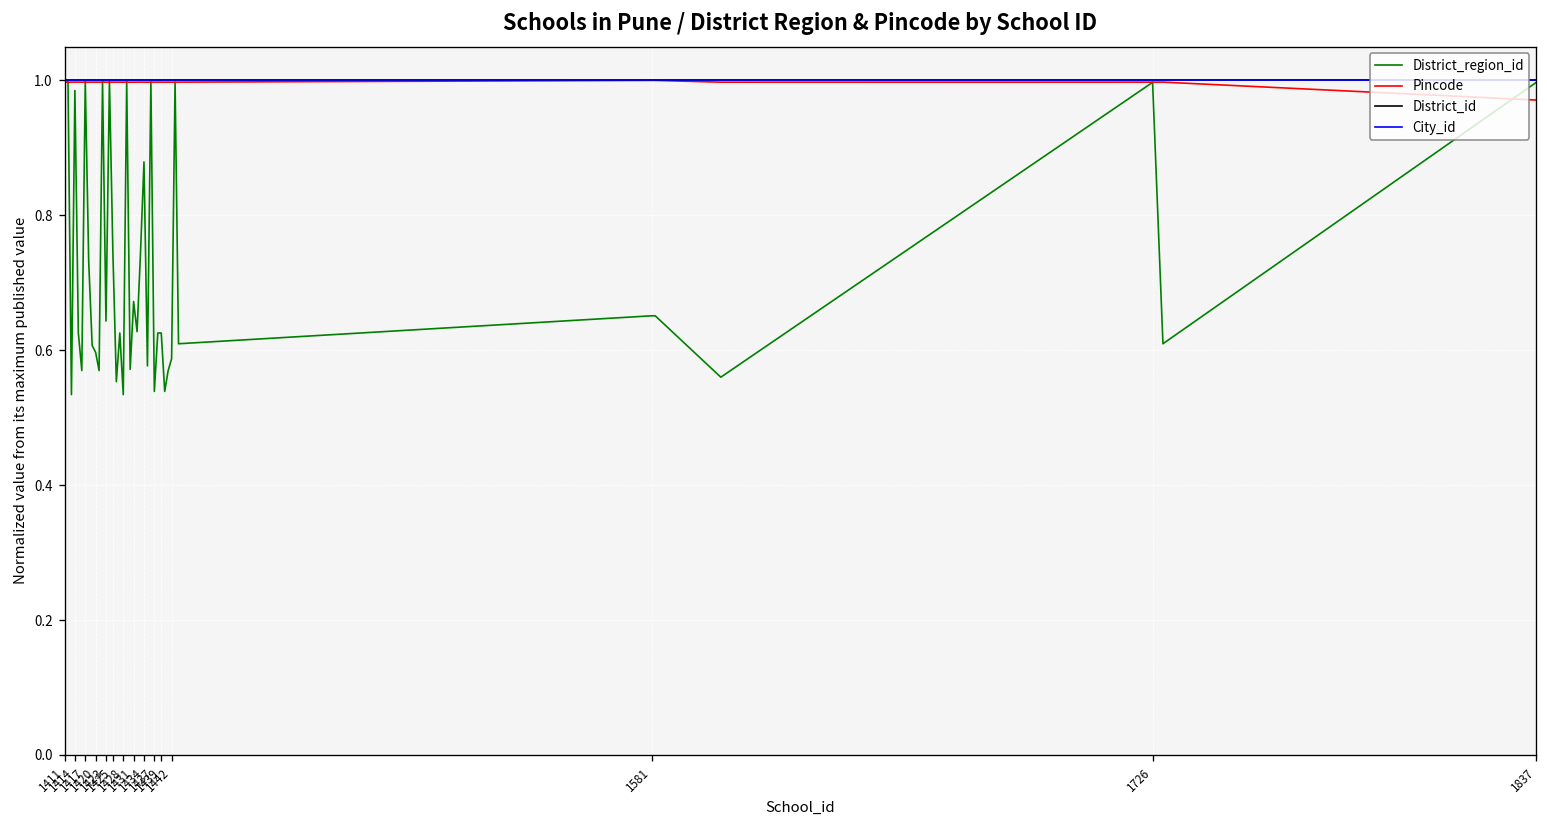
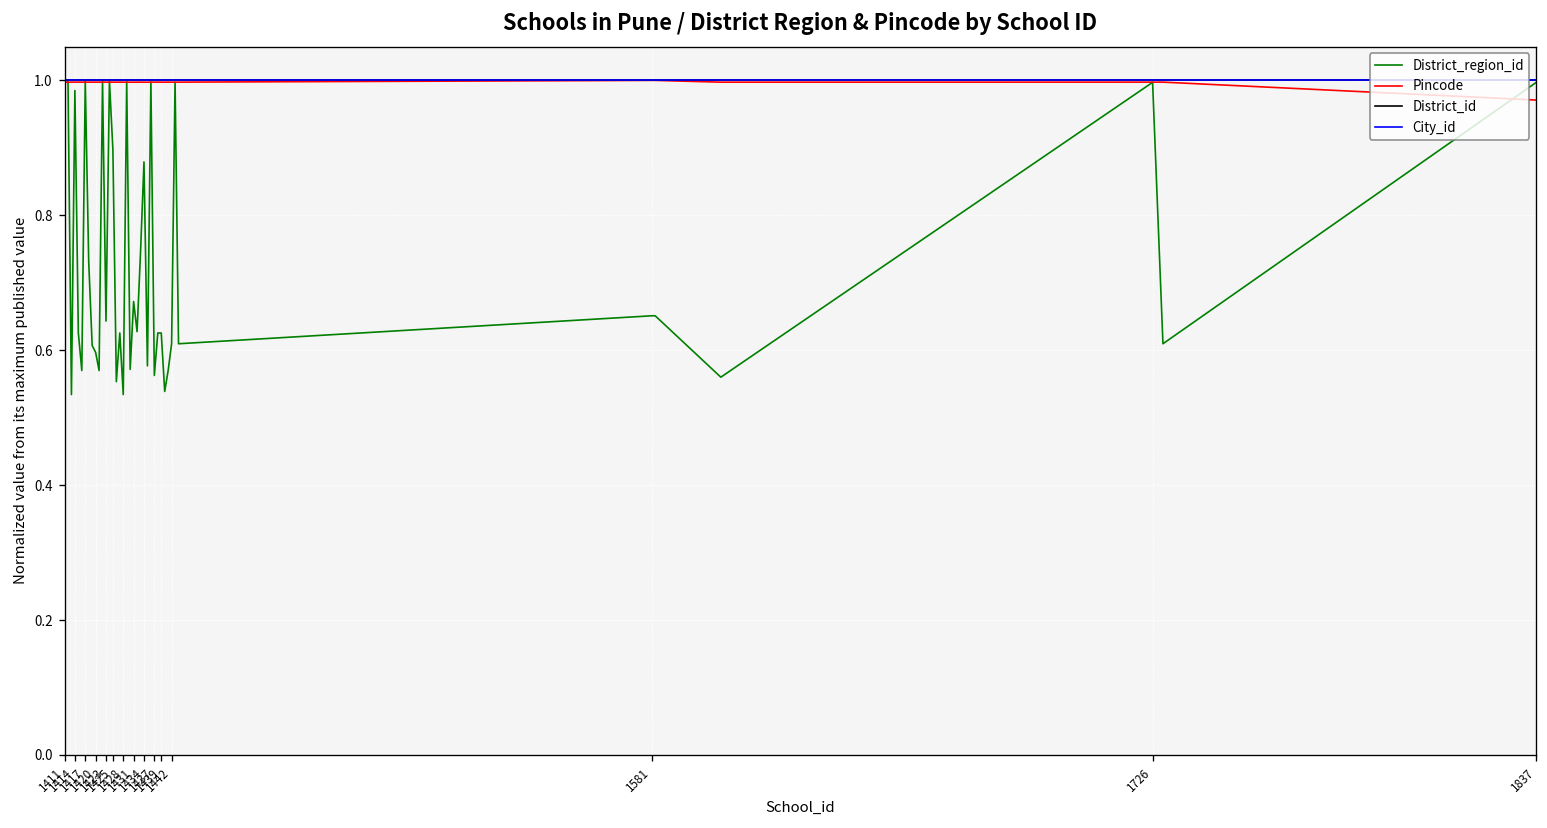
  {
    "District_region_id": {
      "1414": 0.98,
      "1420": 0.60,
      "1423": 0.64,
-     "1425": 0.74,
+     "1425": 0.90,
      "1428": 0.53,
      "1431": 0.67,
      "1434": 0.88,
-     "1437": 0.54,
+     "1437": 0.56,
      "1439": 0.63,
-     "1442": 0.59,
+     "1442": 0.61,
      "1581": 0.65
    },
    "Pincode": {
      "1837": 0.97
    }
  }
